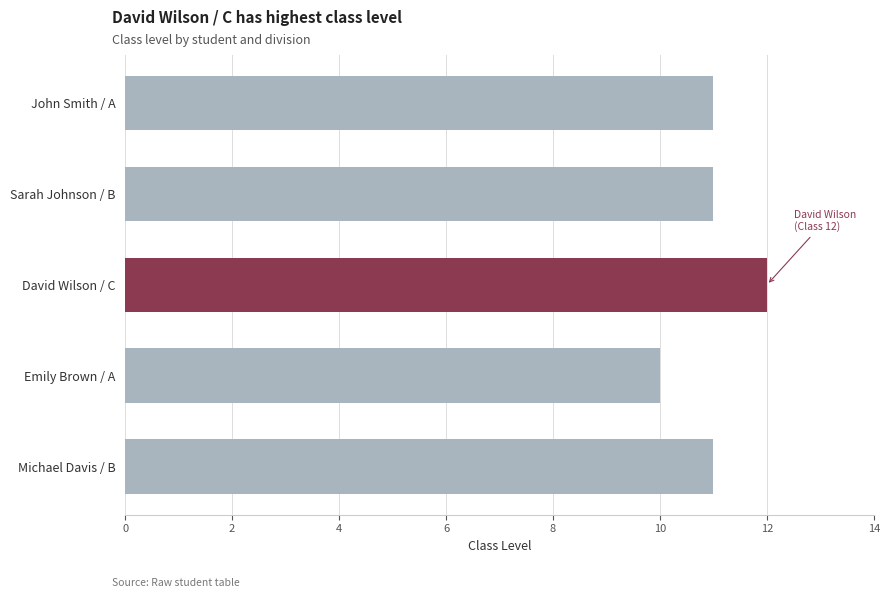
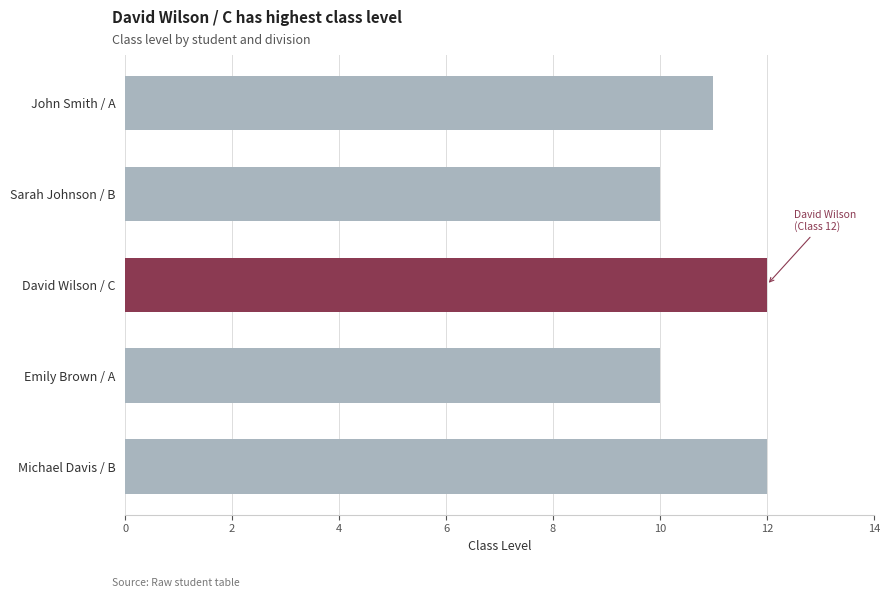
  {
    "John Smith / A": 11,
-   "Sarah Johnson / B": 11,
+   "Sarah Johnson / B": 10,
    "Emily Brown / A": 10,
-   "Michael Davis / B": 11
+   "Michael Davis / B": 12
  }
